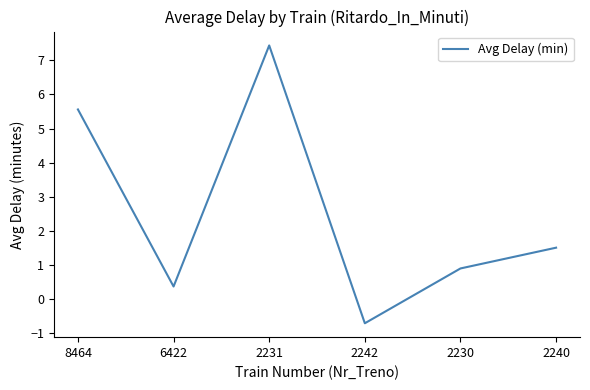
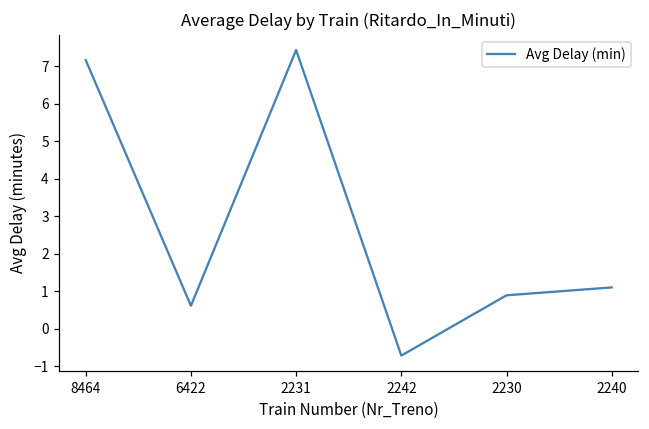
  {
-   "8464": 5.6,
-   "6422": 0.4,
+   "8464": 7.2,
+   "6422": 0.6,
    "2231": 7.4,
    "2242": -0.7,
    "2230": 0.9,
-   "2240": 1.5
+   "2240": 1.1
  }
